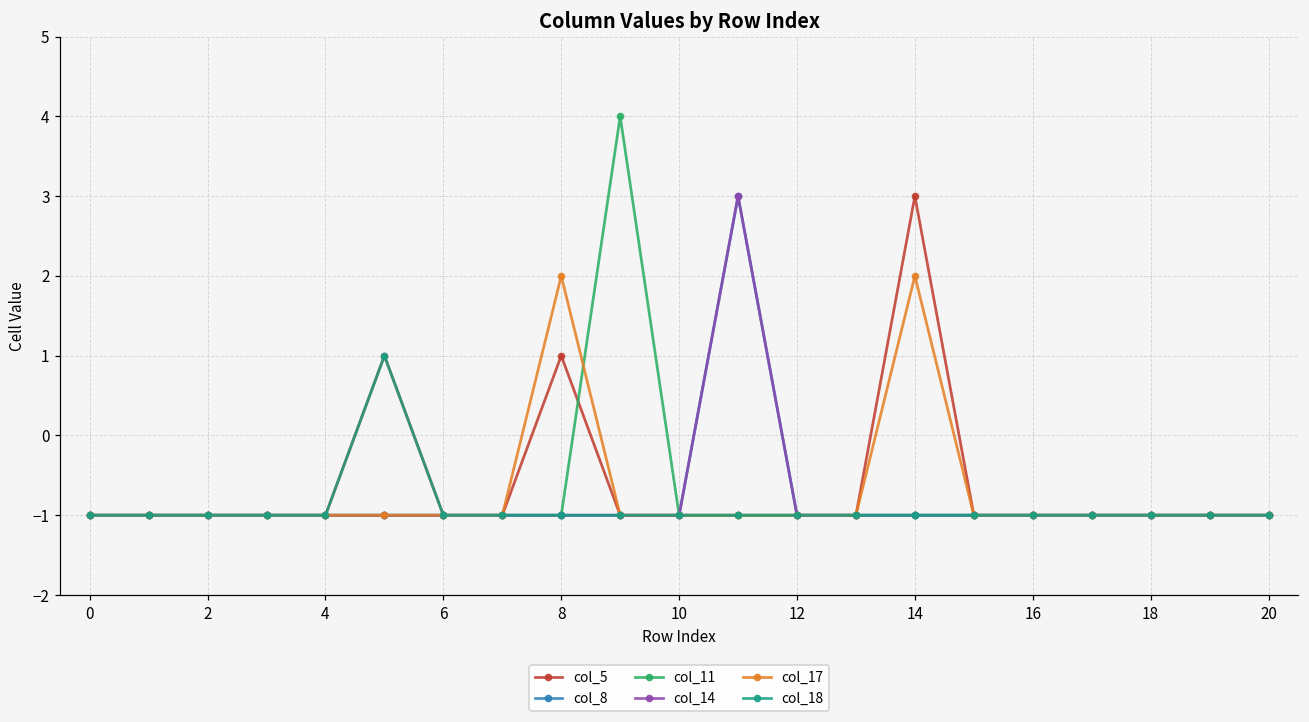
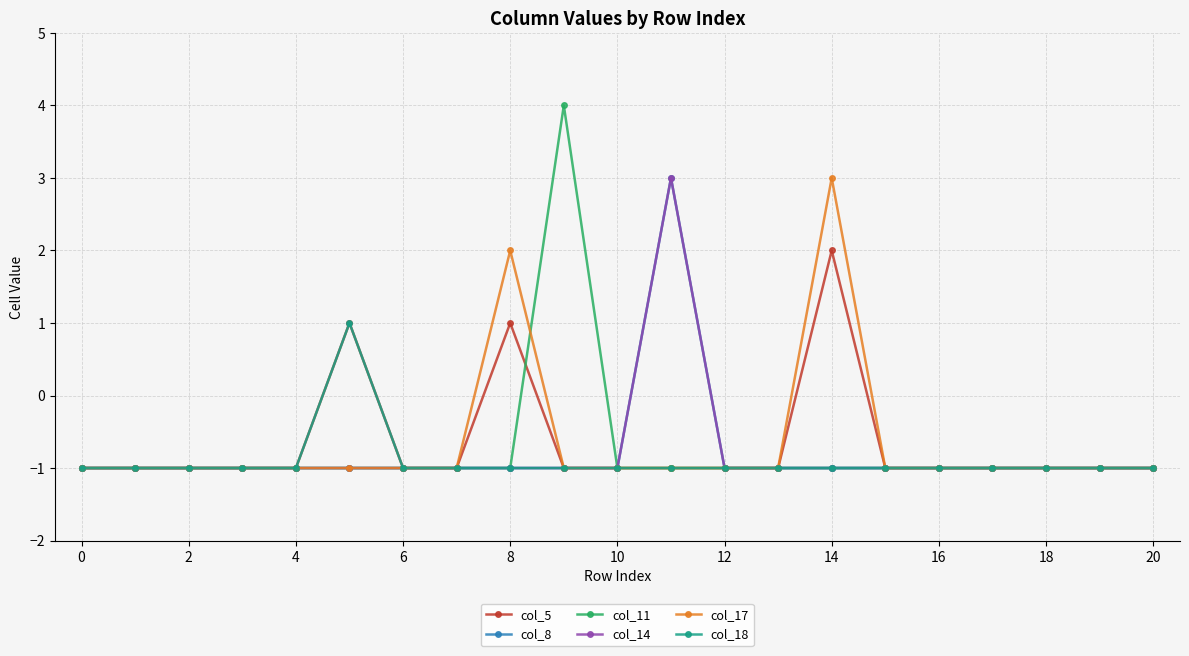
  {
    "col_5": {
      "8": 1,
-     "14": 3
+     "14": 2
    },
    "col_17": {
      "8": 2,
-     "14": 2
+     "14": 3
    }
  }
